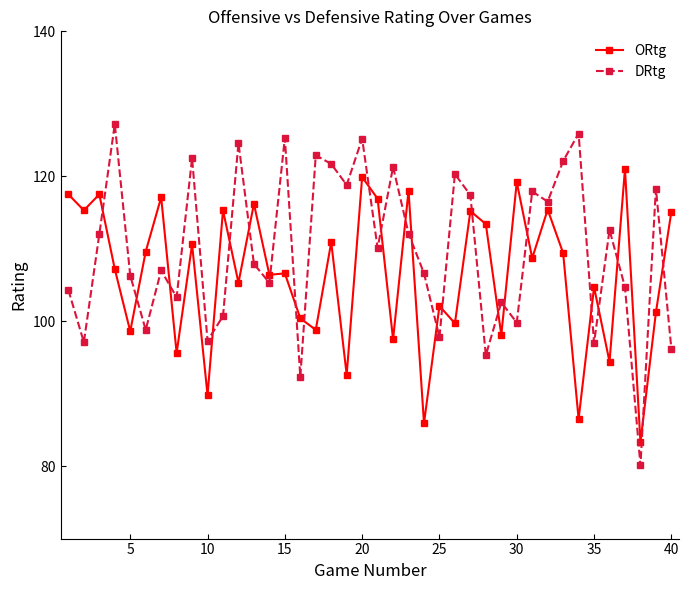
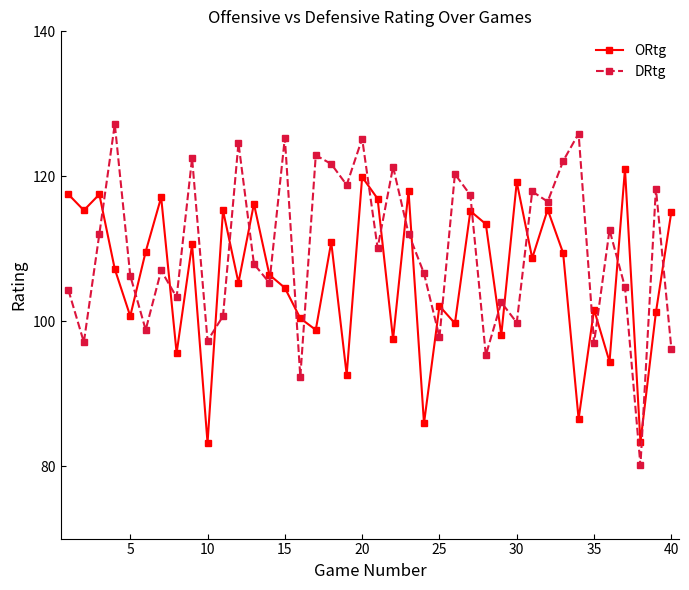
  {
    "ORtg": {
-     "5": 99,
-     "10": 90,
-     "15": 107,
+     "5": 101,
+     "10": 83,
+     "15": 105,
      "20": 120,
      "25": 102,
      "30": 119,
-     "35": 105,
+     "35": 102,
      "40": 115
    },
    "DRtg": {
      "5": 106,
      "10": 97,
      "15": 125,
      "20": 125,
      "25": 98,
      "30": 100,
      "35": 97,
      "40": 96
    }
  }
